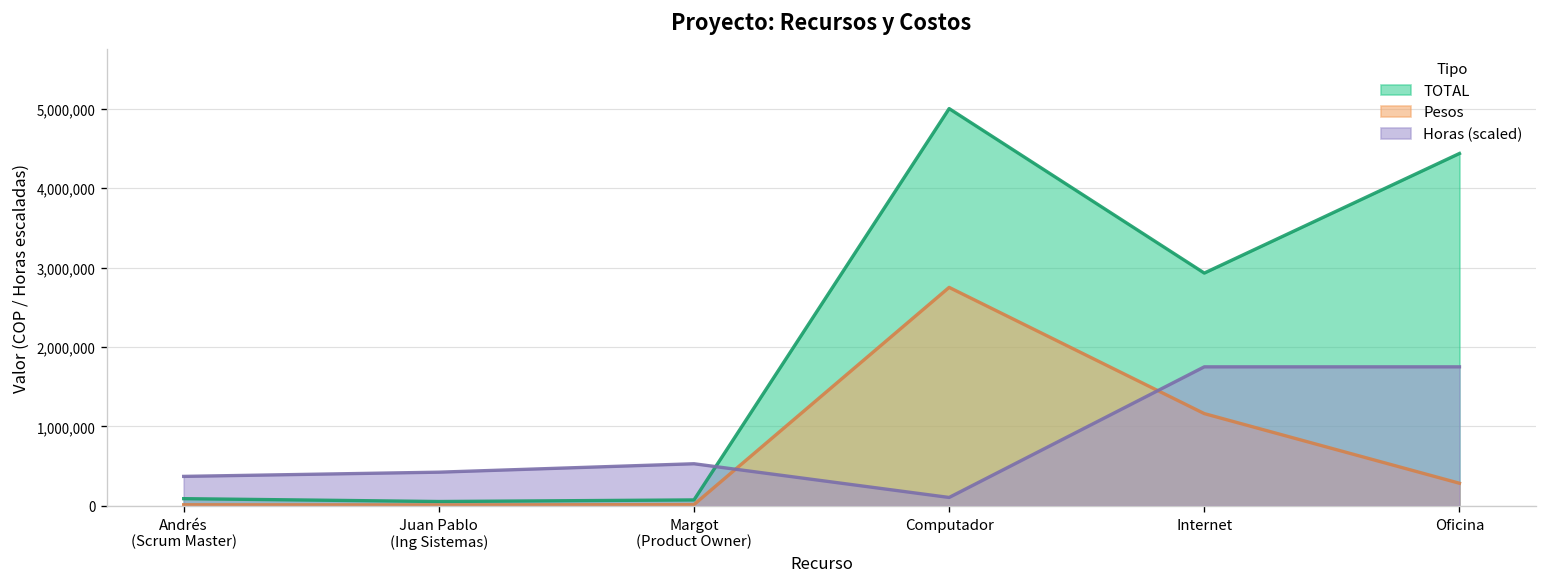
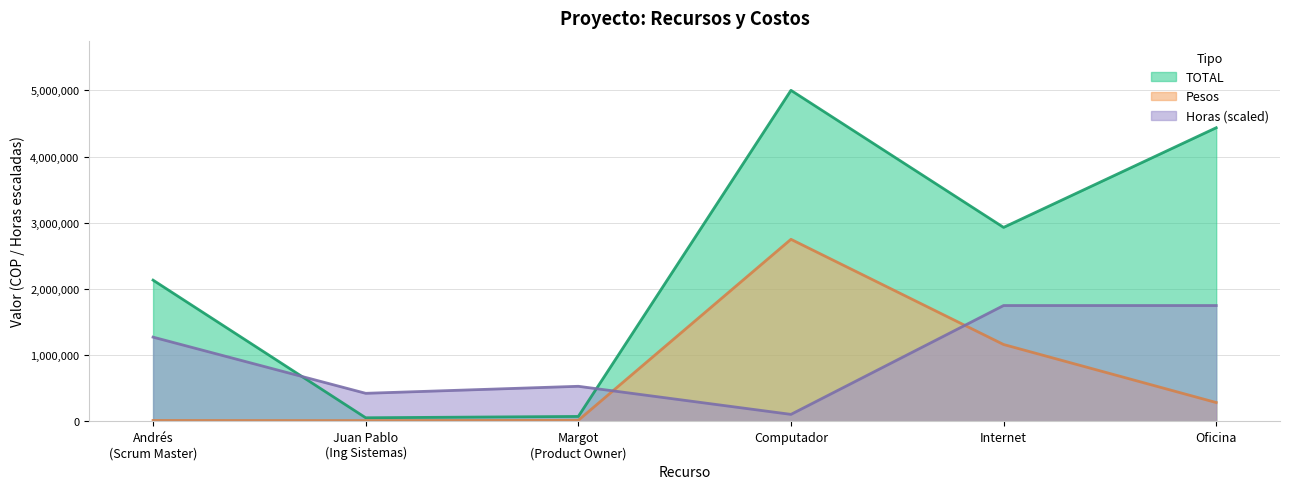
  {
    "TOTAL": {
-     "Andrés (Scrum Master)": "100,000",
+     "Andrés (Scrum Master)": "2,100,000",
      "Juan Pablo (Ing Sistemas)": "100,000",
      "Margot (Product Owner)": "100,000",
      "Computador": "5,000,000",
      "Internet": "2,900,000",
      "Oficina": "4,400,000"
    },
    "Pesos": {
      "Andrés (Scrum Master)": "0",
      "Juan Pablo (Ing Sistemas)": "0",
      "Margot (Product Owner)": "0",
      "Computador": "2,800,000",
      "Internet": "1,200,000",
      "Oficina": "300,000"
    },
    "Horas (scaled)": {
-     "Andrés (Scrum Master)": "400,000",
+     "Andrés (Scrum Master)": "1,300,000",
      "Juan Pablo (Ing Sistemas)": "400,000",
      "Margot (Product Owner)": "500,000",
      "Computador": "100,000",
      "Internet": "1,800,000",
      "Oficina": "1,800,000"
    }
  }
